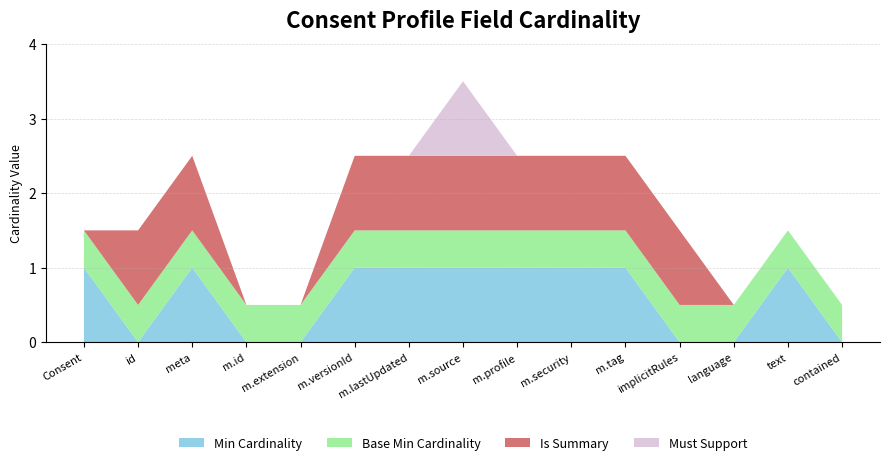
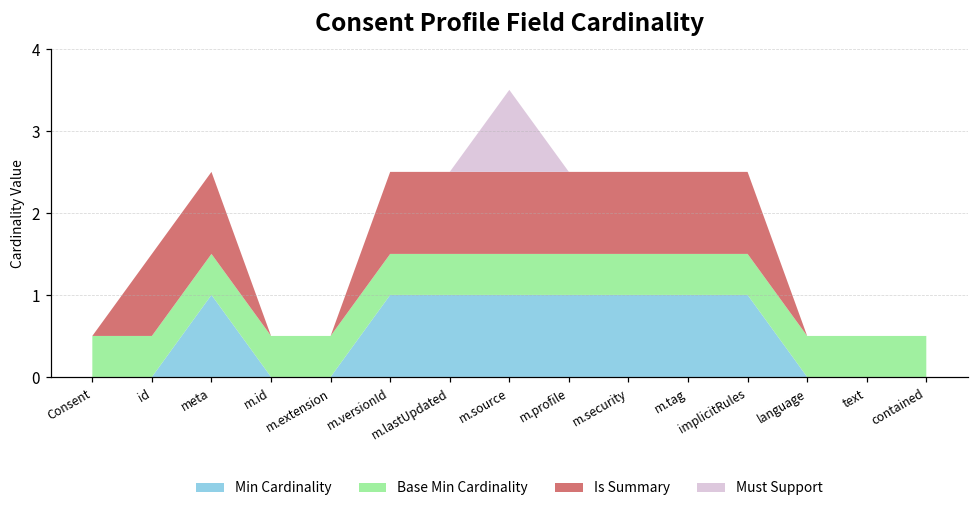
  {
    "Min Cardinality": {
-     "Consent": 1,
+     "Consent": 0,
      "id": 0,
      "meta": 1,
      "m.id": 0,
      "m.extension": 0,
      "m.versionId": 1,
      "m.lastUpdated": 1,
      "m.source": 1,
      "m.profile": 1,
      "m.security": 1,
      "m.tag": 1,
-     "implicitRules": 0,
+     "implicitRules": 1,
      "language": 0,
-     "text": 1,
+     "text": 0,
      "contained": 0
    },
    "Base Min Cardinality": {
      "id": 0.5,
      "meta": 0.5,
      "m.versionId": 0.5,
      "m.lastUpdated": 0.5,
      "m.source": 0.5,
      "m.profile": 0.5,
      "m.security": 0.5,
      "m.tag": 0.5,
      "implicitRules": 0.5
    },
    "Is Summary": {
      "m.source": 1
    },
    "Must Support": {
      "m.source": 1
    }
  }
